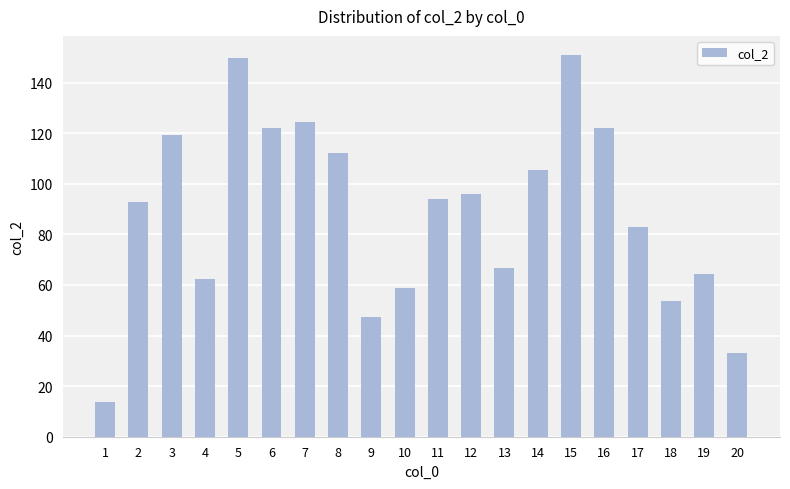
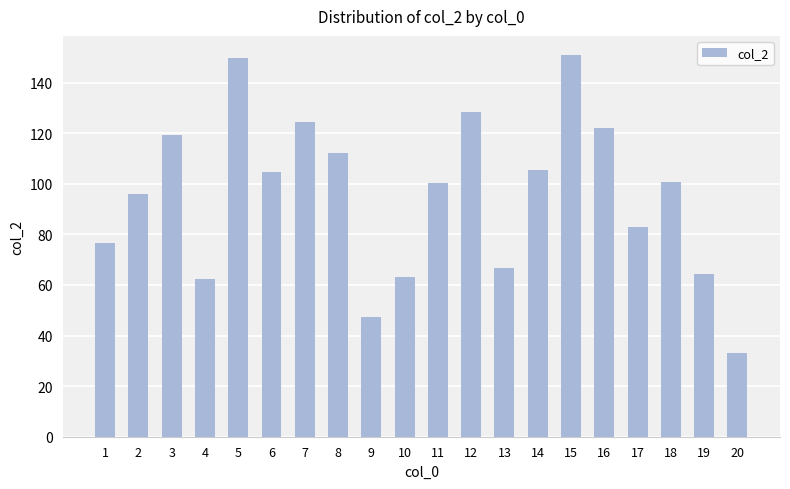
  {
-   "1": 14,
-   "2": 93,
+   "1": 77,
+   "2": 96,
    "3": 119,
    "4": 62,
    "5": 150,
-   "6": 122,
+   "6": 105,
    "7": 125,
    "8": 112,
    "9": 47,
-   "10": 59,
-   "11": 94,
-   "12": 96,
+   "10": 63,
+   "11": 101,
+   "12": 129,
    "13": 67,
    "14": 105,
    "15": 151,
    "16": 122,
    "17": 83,
-   "18": 54,
+   "18": 101,
    "19": 64,
    "20": 33
  }
